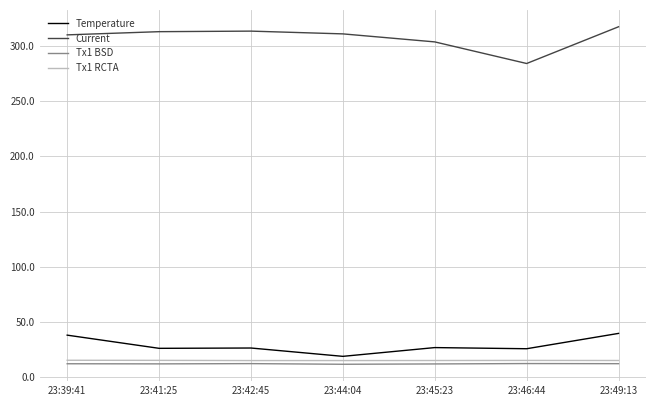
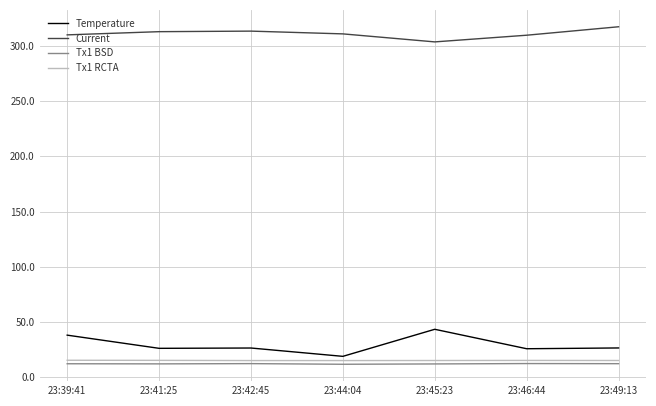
  {
    "Temperature": {
      "23:39:41": 38,
      "23:41:25": 26,
      "23:42:45": 27,
      "23:44:04": 19,
-     "23:45:23": 27,
+     "23:45:23": 43,
      "23:46:44": 26,
-     "23:49:13": 40
+     "23:49:13": 27
    },
    "Current": {
      "23:39:41": 310,
      "23:41:25": 313,
      "23:42:45": 313,
      "23:44:04": 311,
      "23:45:23": 303,
-     "23:46:44": 284,
+     "23:46:44": 309,
      "23:49:13": 317
    },
    "Tx1 BSD": {
      "23:39:41": 12,
      "23:41:25": 12,
      "23:42:45": 12,
      "23:44:04": 12,
      "23:45:23": 12,
      "23:46:44": 12,
      "23:49:13": 12
    },
    "Tx1 RCTA": {
      "23:39:41": 15,
      "23:41:25": 15,
      "23:42:45": 15,
      "23:44:04": 15,
      "23:45:23": 15,
      "23:46:44": 15,
      "23:49:13": 15
    }
  }
